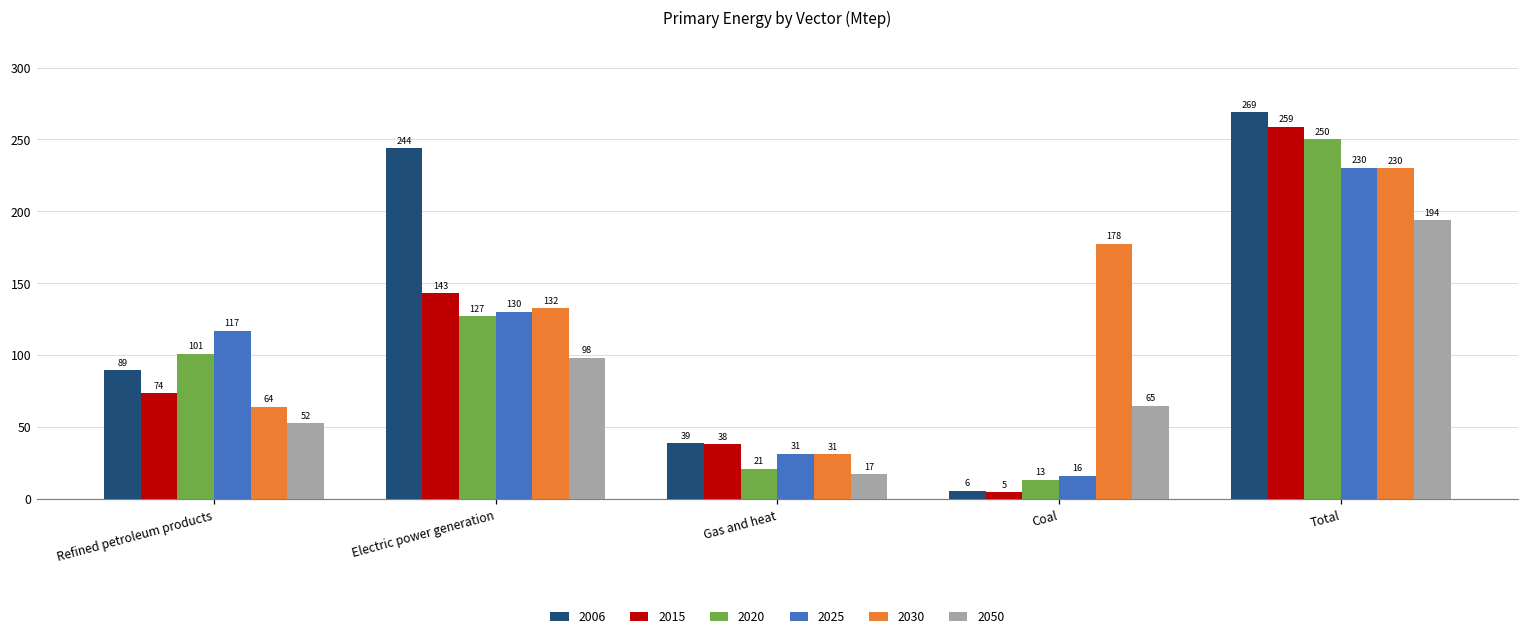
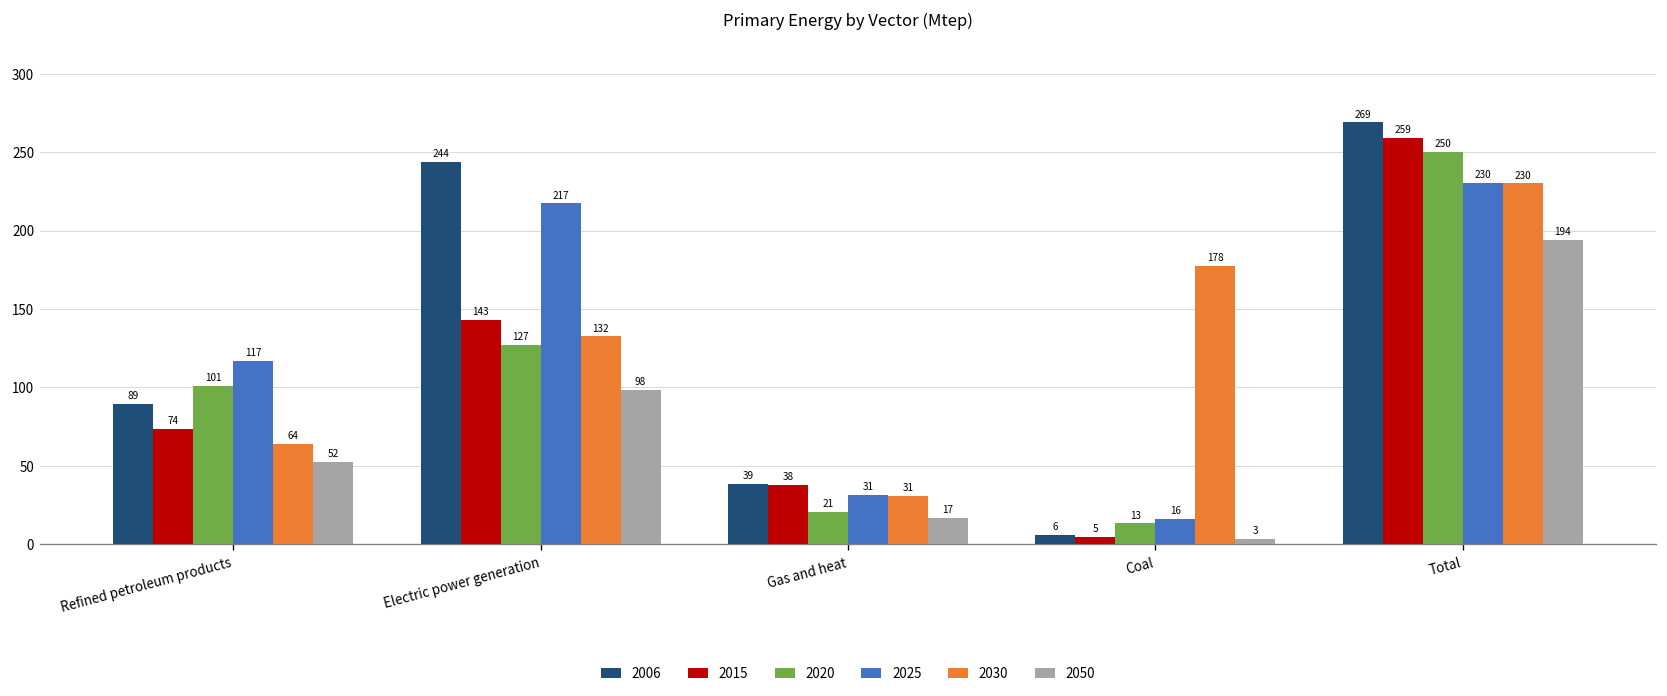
  {
    "2006": {
      "Refined petroleum products": 89,
      "Electric power generation": 244,
      "Gas and heat": 39,
      "Coal": 6,
      "Total": 269
    },
    "2015": {
      "Refined petroleum products": 74,
      "Electric power generation": 143,
      "Gas and heat": 38,
      "Coal": 5,
      "Total": 259
    },
    "2020": {
      "Refined petroleum products": 101,
      "Electric power generation": 127,
      "Gas and heat": 21,
      "Coal": 13,
      "Total": 250
    },
    "2025": {
      "Refined petroleum products": 117,
-     "Electric power generation": 130,
+     "Electric power generation": 217,
      "Gas and heat": 31,
      "Coal": 16,
      "Total": 230
    },
    "2030": {
      "Refined petroleum products": 64,
      "Electric power generation": 132,
      "Gas and heat": 31,
      "Coal": 178,
      "Total": 230
    },
    "2050": {
      "Refined petroleum products": 52,
      "Electric power generation": 98,
      "Gas and heat": 17,
-     "Coal": 65,
+     "Coal": 3,
      "Total": 194
    }
  }
